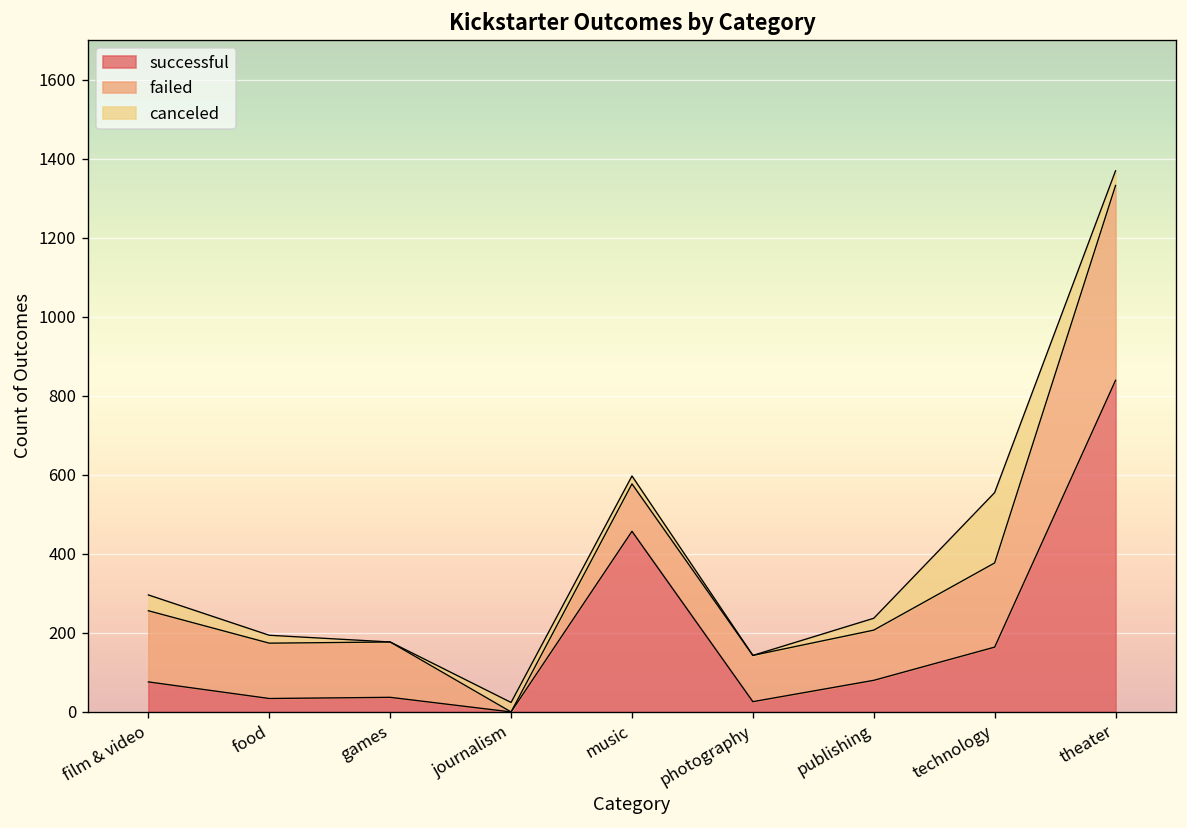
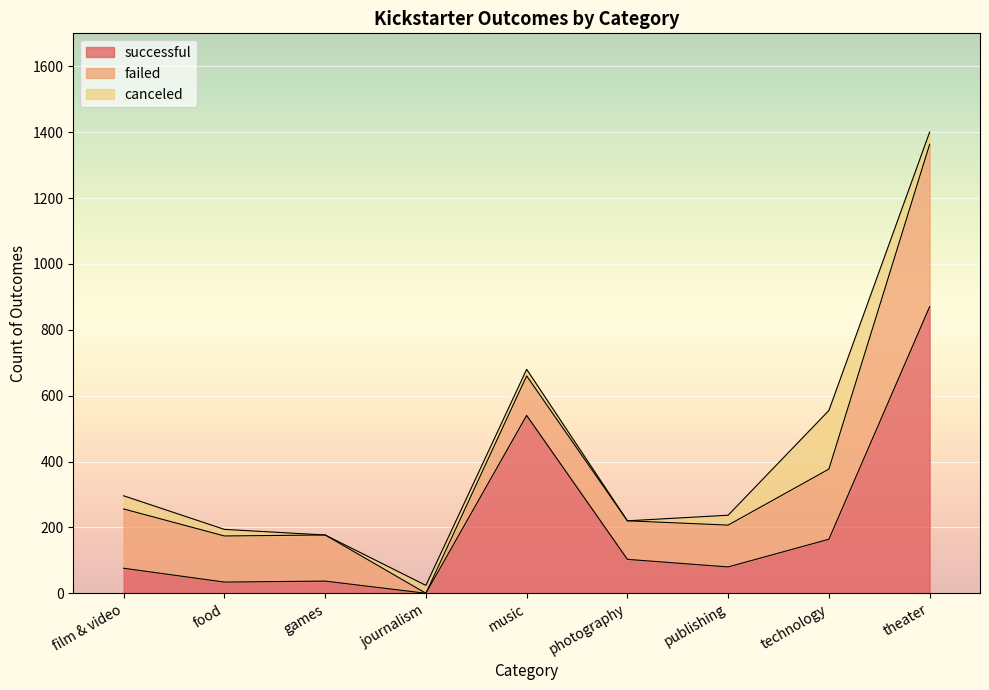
  {
    "successful": {
      "film & video": 80,
      "food": 30,
      "games": 40,
-     "music": 460,
-     "photography": 30,
+     "music": 540,
+     "photography": 100,
      "publishing": 80,
      "technology": 160,
-     "theater": 840
+     "theater": 870
    }
  }
